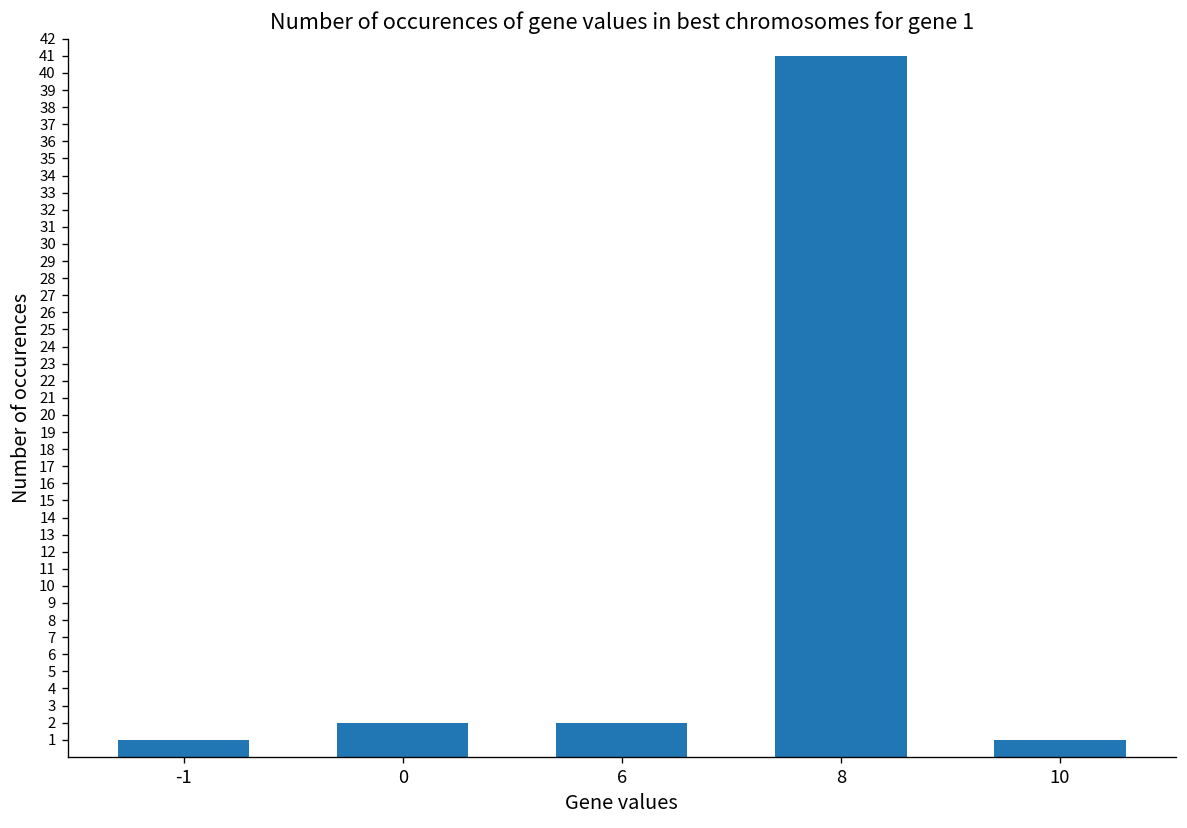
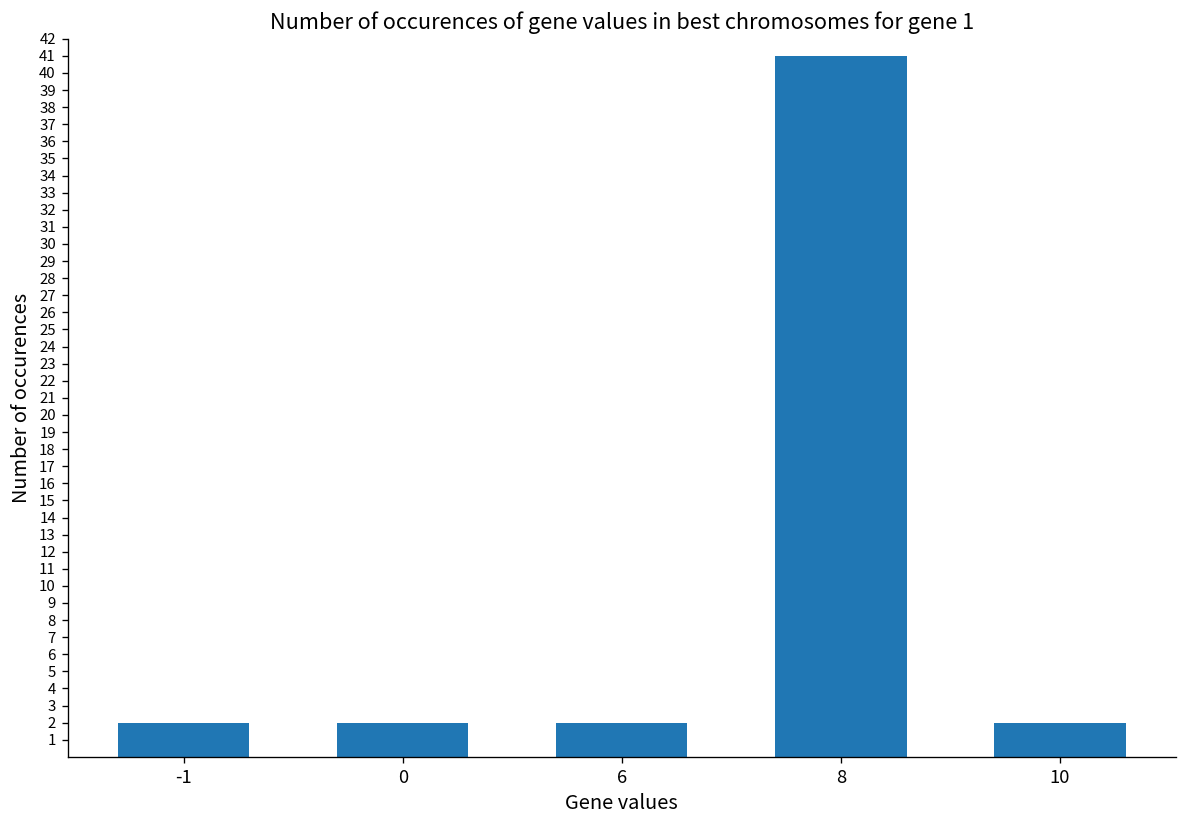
  {
-   "-1": 1,
+   "-1": 2,
    "0": 2,
    "6": 2,
    "8": 41,
-   "10": 1
+   "10": 2
  }
